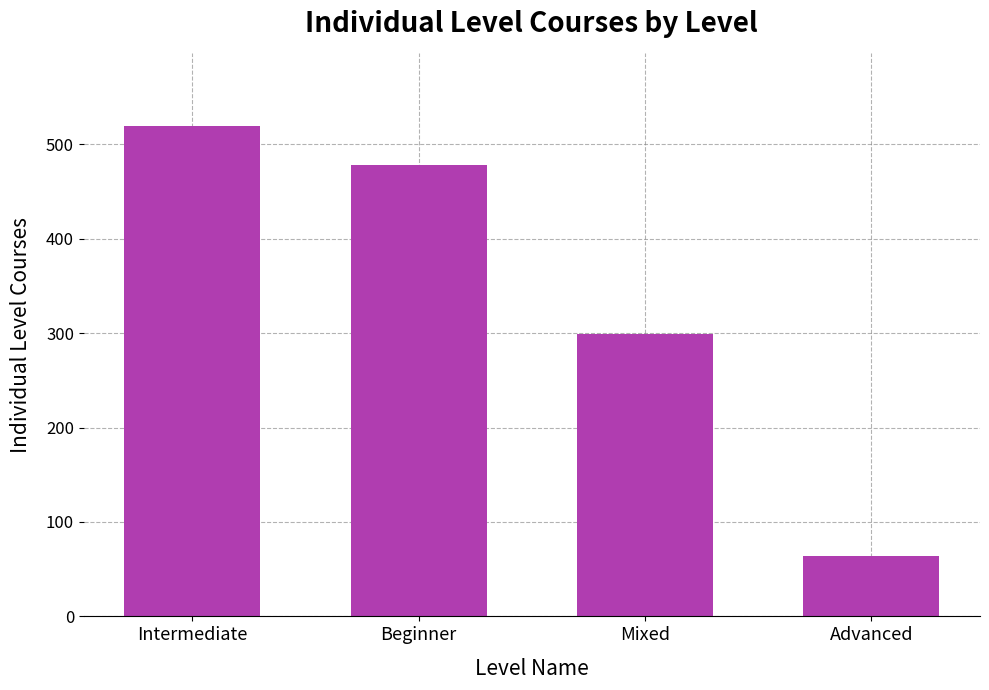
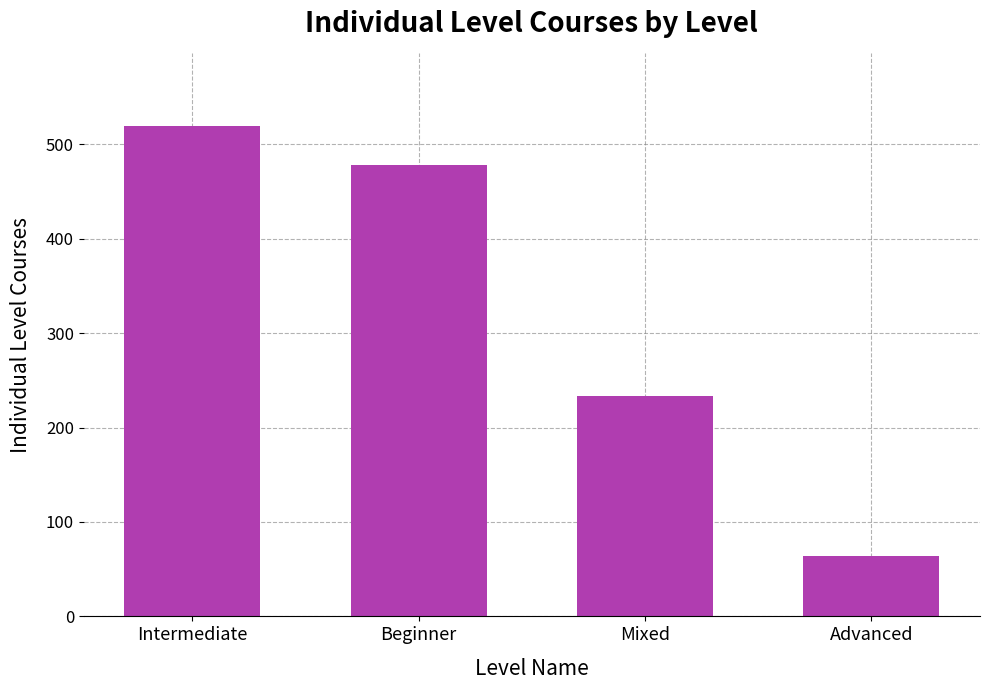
  {
    "Intermediate": 520,
    "Beginner": 480,
-   "Mixed": 300,
+   "Mixed": 230,
    "Advanced": 60
  }
